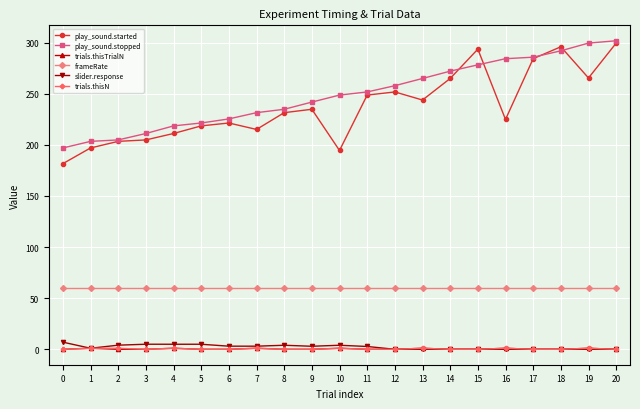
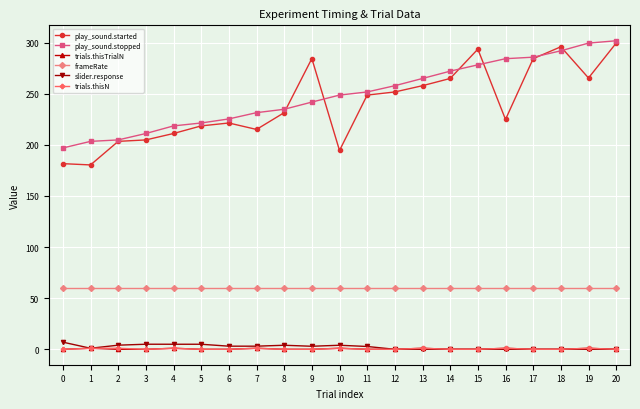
  {
    "play_sound.started": {
      "0": 182,
-     "1": 197,
+     "1": 180,
      "3": 205,
      "4": 211,
      "5": 218,
      "6": 221,
      "7": 215,
      "8": 231,
-     "9": 235,
+     "9": 284,
      "10": 194,
      "11": 249,
      "12": 252,
-     "13": 244,
+     "13": 258,
      "14": 265,
      "15": 294,
      "16": 225,
      "18": 296,
      "19": 265
    }
  }
